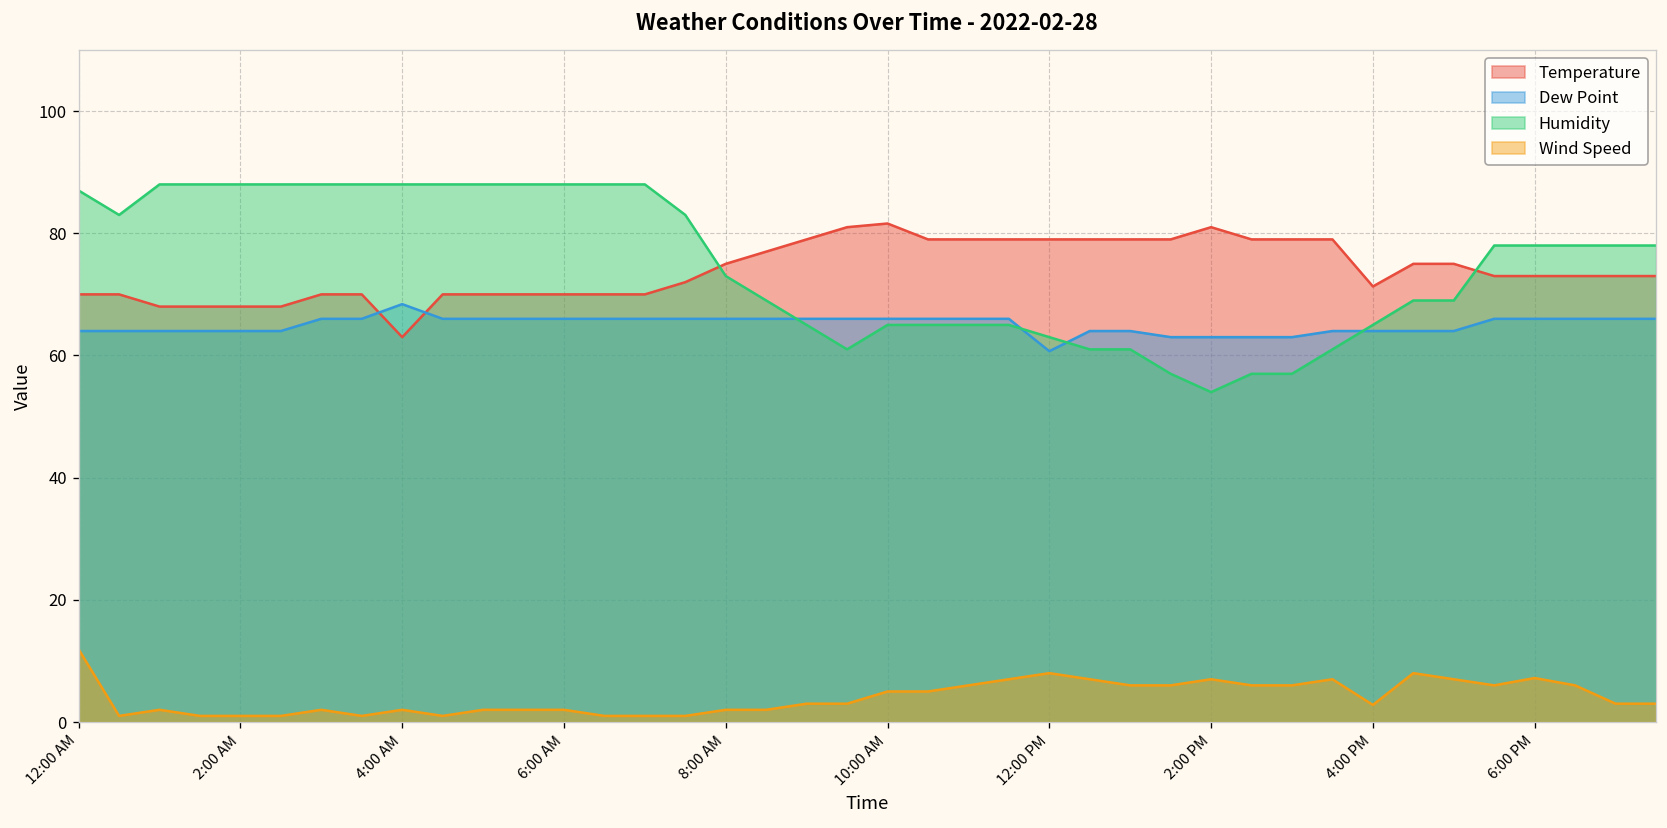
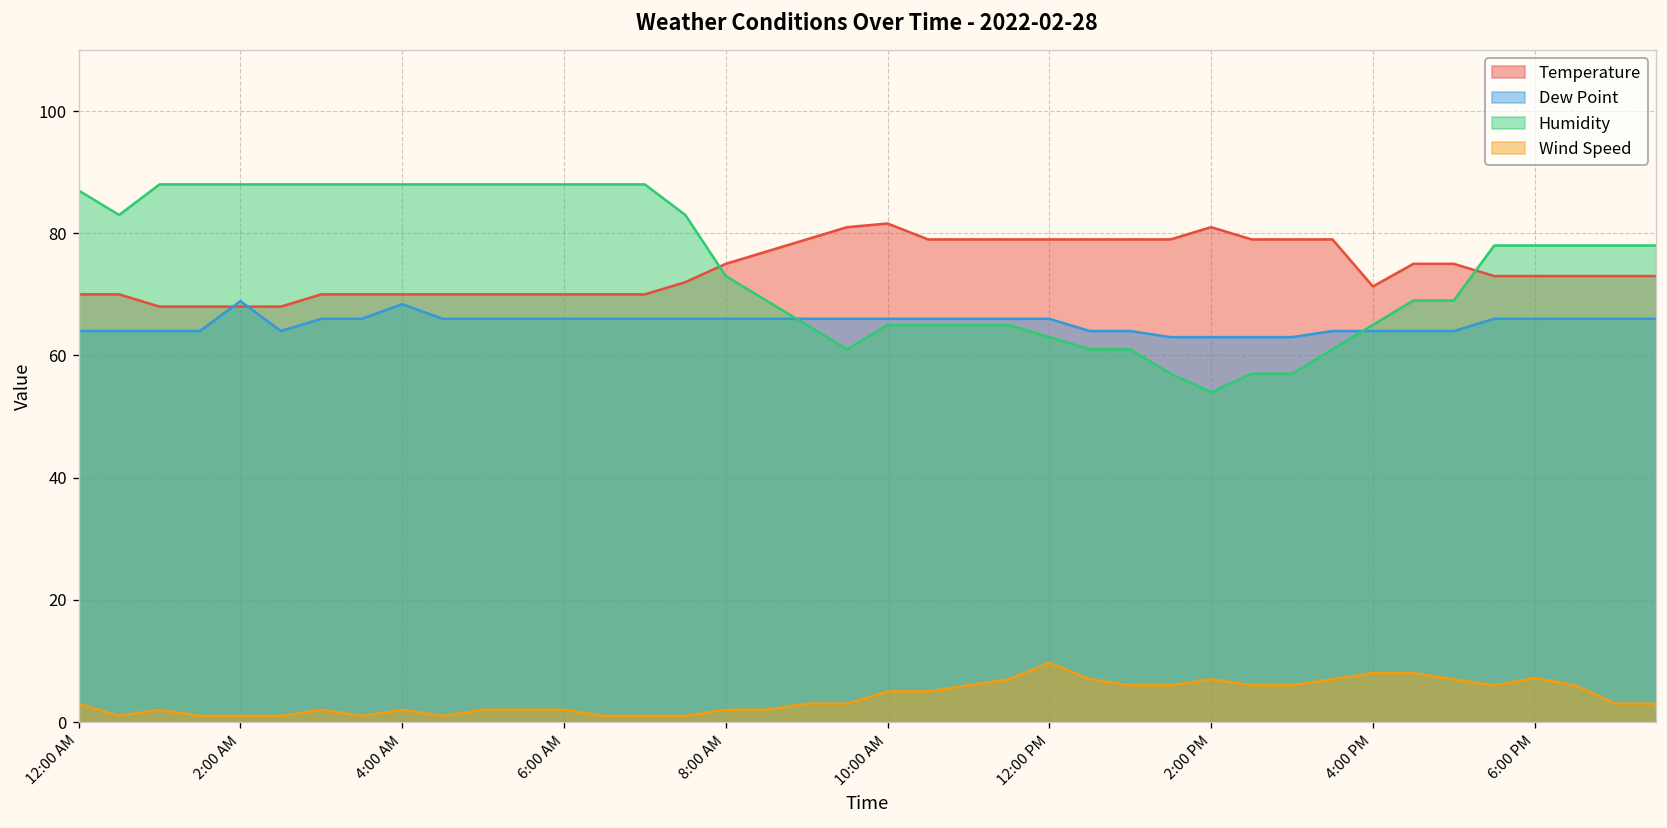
  {
    "Temperature": {
      "12:00 AM": 70,
      "2:00 AM": 68,
-     "4:00 AM": 63,
+     "4:00 AM": 70,
      "6:00 AM": 70,
      "8:00 AM": 75,
      "10:00 AM": 82,
      "12:00 PM": 79,
      "2:00 PM": 81,
      "4:00 PM": 71,
      "6:00 PM": 73
    },
    "Dew Point": {
      "12:00 AM": 64,
-     "2:00 AM": 64,
+     "2:00 AM": 69,
      "4:00 AM": 68,
      "6:00 AM": 66,
      "8:00 AM": 66,
      "10:00 AM": 66,
-     "12:00 PM": 61,
+     "12:00 PM": 66,
      "2:00 PM": 63,
      "4:00 PM": 64,
      "6:00 PM": 66
    },
    "Humidity": {
      "12:00 AM": 87,
      "2:00 AM": 88,
      "4:00 AM": 88,
      "6:00 AM": 88,
      "8:00 AM": 73,
      "10:00 AM": 65,
      "12:00 PM": 63,
      "2:00 PM": 54,
      "4:00 PM": 65,
      "6:00 PM": 78
    },
    "Wind Speed": {
-     "12:00 AM": 12,
+     "12:00 AM": 3,
      "2:00 AM": 1,
      "4:00 AM": 2,
      "6:00 AM": 2,
      "8:00 AM": 2,
      "10:00 AM": 5,
-     "12:00 PM": 8,
+     "12:00 PM": 10,
      "2:00 PM": 7,
-     "4:00 PM": 3,
+     "4:00 PM": 8,
      "6:00 PM": 7
    }
  }
